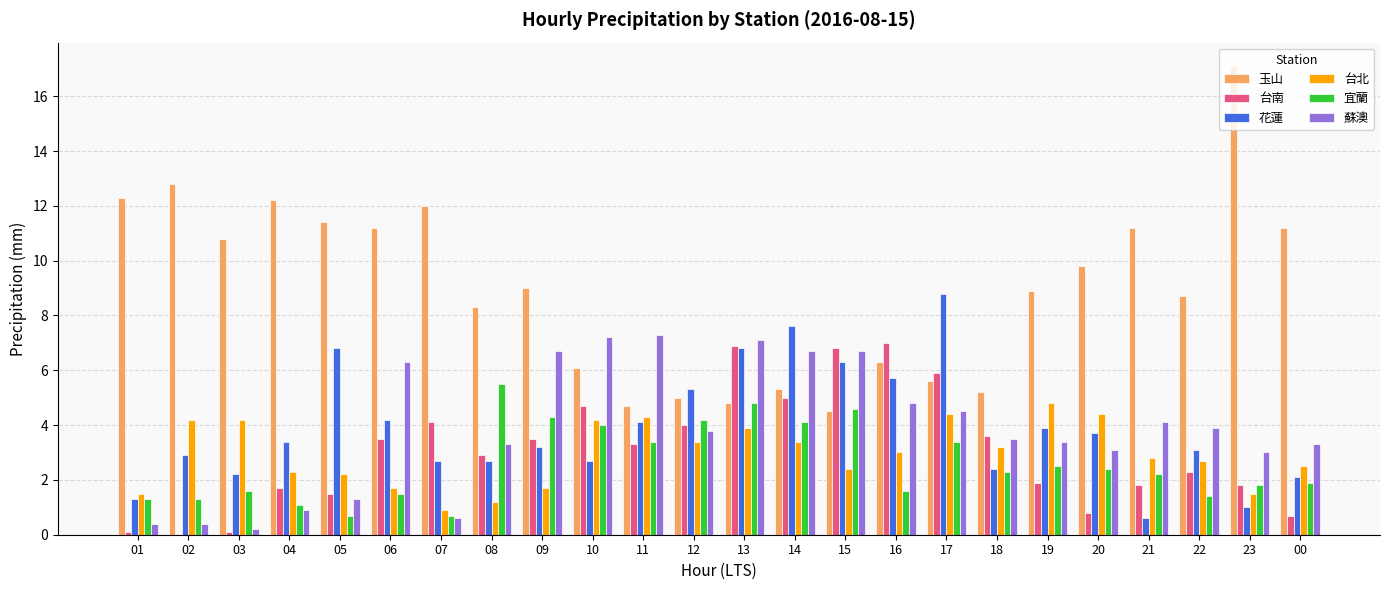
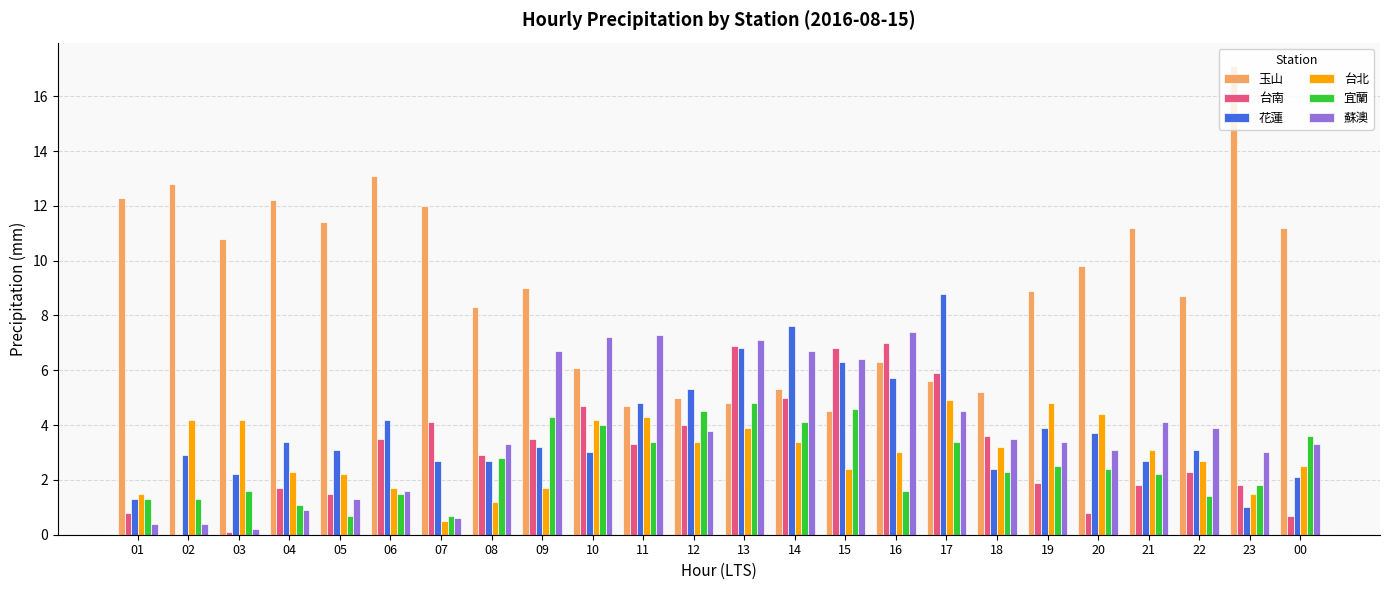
  {
    "玉山": {
      "01": 12.3,
      "02": 12.8,
      "03": 10.8,
      "04": 12.2,
      "05": 11.4,
-     "06": 11.2,
+     "06": 13.1,
      "07": 12.0,
      "08": 8.3,
      "09": 9.0,
      "10": 6.1,
      "11": 4.7,
      "12": 5.0,
      "13": 4.8,
      "14": 5.3,
      "15": 4.5,
      "16": 6.3,
      "17": 5.6,
      "18": 5.2,
      "19": 8.9,
      "20": 9.8,
      "21": 11.2,
      "22": 8.7,
      "00": 11.2
    },
    "台南": {
-     "01": 0.1,
+     "01": 0.8,
      "02": 0.0,
      "03": 0.1,
      "04": 1.7,
      "05": 1.5,
      "06": 3.5,
      "07": 4.1,
      "08": 2.9,
      "09": 3.5,
      "10": 4.7,
      "11": 3.3,
      "12": 4.0,
      "13": 6.9,
      "14": 5.0,
      "15": 6.8,
      "16": 7.0,
      "17": 5.9,
      "18": 3.6,
      "19": 1.9,
      "20": 0.8,
      "21": 1.8,
      "22": 2.3,
      "23": 1.8,
      "00": 0.7
    },
    "花蓮": {
      "01": 1.3,
      "02": 2.9,
      "03": 2.2,
      "04": 3.4,
-     "05": 6.8,
+     "05": 3.1,
      "06": 4.2,
      "07": 2.7,
      "08": 2.7,
      "09": 3.2,
-     "10": 2.7,
-     "11": 4.1,
+     "10": 3.0,
+     "11": 4.8,
      "12": 5.3,
      "13": 6.8,
      "14": 7.6,
      "15": 6.3,
      "16": 5.7,
      "17": 8.8,
      "18": 2.4,
      "19": 3.9,
      "20": 3.7,
-     "21": 0.6,
+     "21": 2.7,
      "22": 3.1,
      "23": 1.0,
      "00": 2.1
    },
    "台北": {
      "01": 1.5,
      "02": 4.2,
      "03": 4.2,
      "04": 2.3,
      "05": 2.2,
      "06": 1.7,
-     "07": 0.9,
+     "07": 0.5,
      "08": 1.2,
      "09": 1.7,
      "10": 4.2,
      "11": 4.3,
      "12": 3.4,
      "13": 3.9,
      "14": 3.4,
      "15": 2.4,
      "16": 3.0,
-     "17": 4.4,
+     "17": 4.9,
      "18": 3.2,
      "19": 4.8,
      "20": 4.4,
-     "21": 2.8,
+     "21": 3.1,
      "22": 2.7,
      "23": 1.5,
      "00": 2.5
    },
    "宜蘭": {
      "01": 1.3,
      "02": 1.3,
      "03": 1.6,
      "04": 1.1,
      "05": 0.7,
      "06": 1.5,
      "07": 0.7,
-     "08": 5.5,
+     "08": 2.8,
      "09": 4.3,
      "10": 4.0,
      "11": 3.4,
-     "12": 4.2,
+     "12": 4.5,
      "13": 4.8,
      "14": 4.1,
      "15": 4.6,
      "16": 1.6,
      "17": 3.4,
      "18": 2.3,
      "19": 2.5,
      "20": 2.4,
      "21": 2.2,
      "22": 1.4,
      "23": 1.8,
-     "00": 1.9
+     "00": 3.6
    },
    "蘇澳": {
      "01": 0.4,
      "02": 0.4,
      "03": 0.2,
      "04": 0.9,
      "05": 1.3,
-     "06": 6.3,
+     "06": 1.6,
      "07": 0.6,
      "08": 3.3,
      "09": 6.7,
      "10": 7.2,
      "11": 7.3,
      "12": 3.8,
      "13": 7.1,
      "14": 6.7,
-     "15": 6.7,
-     "16": 4.8,
+     "15": 6.4,
+     "16": 7.4,
      "17": 4.5,
      "18": 3.5,
      "19": 3.4,
      "20": 3.1,
      "21": 4.1,
      "22": 3.9,
      "23": 3.0,
      "00": 3.3
    }
  }
